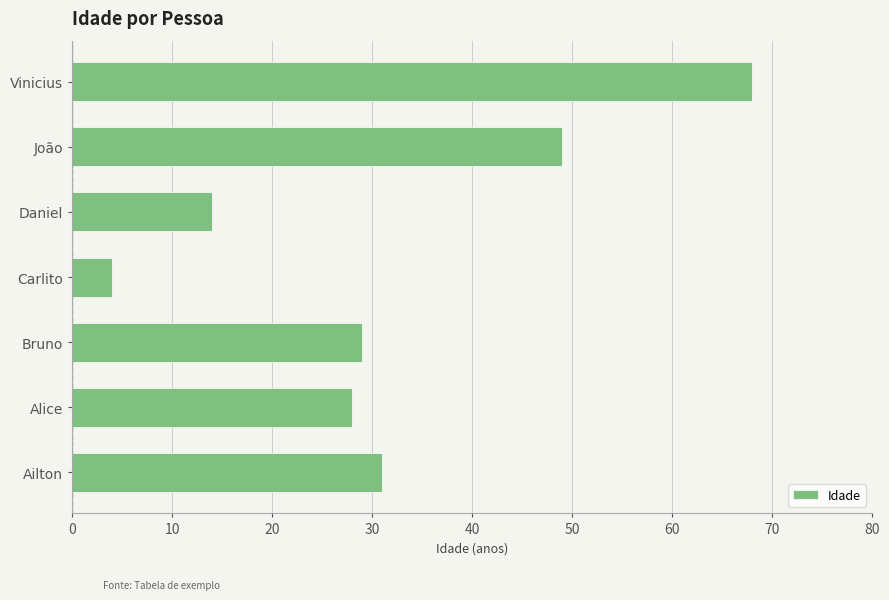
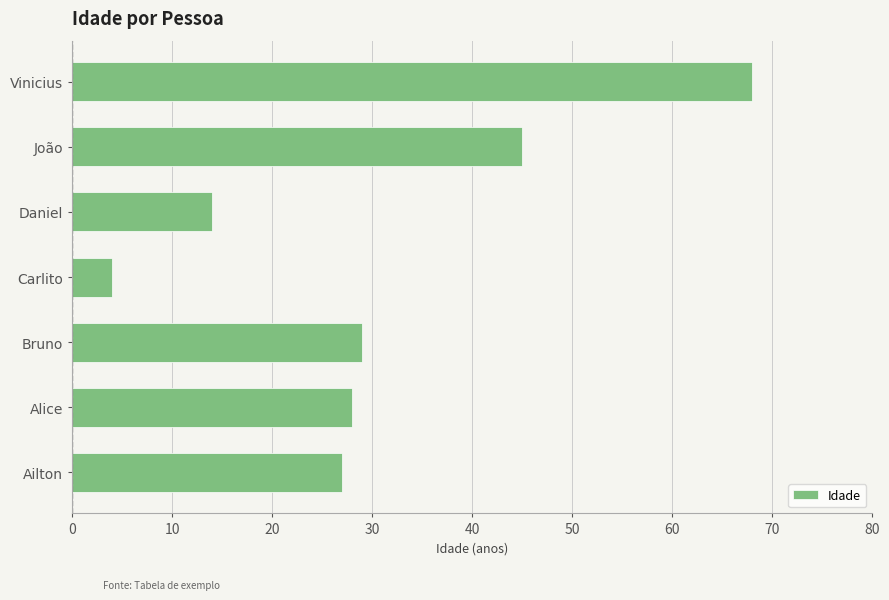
  {
    "Vinicius": 68,
-   "João": 49,
+   "João": 45,
    "Daniel": 14,
    "Carlito": 4,
    "Bruno": 29,
    "Alice": 28,
-   "Ailton": 31
+   "Ailton": 27
  }
